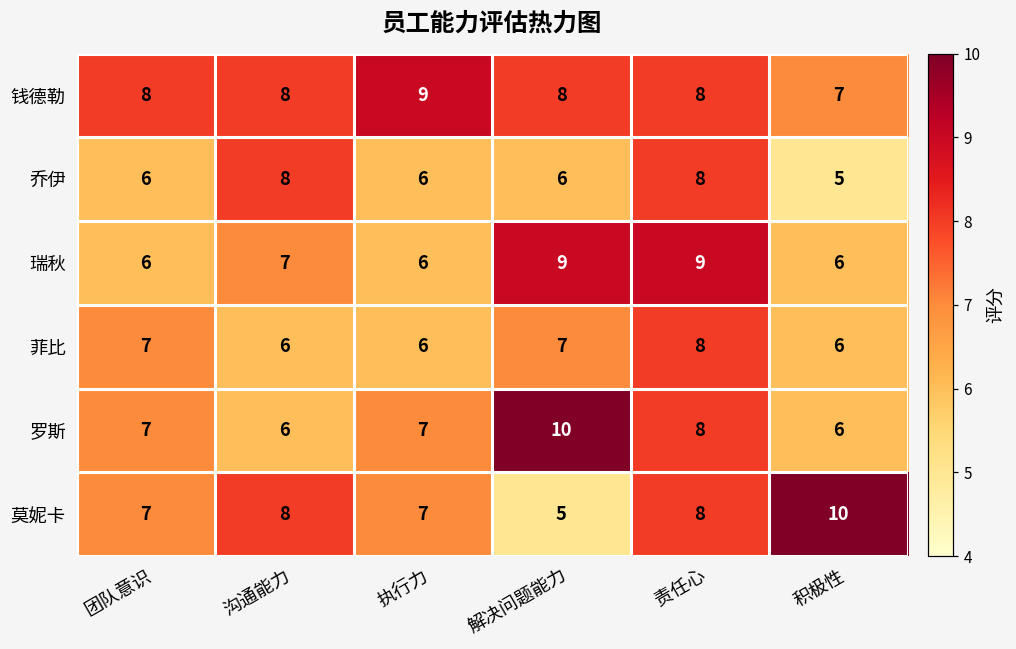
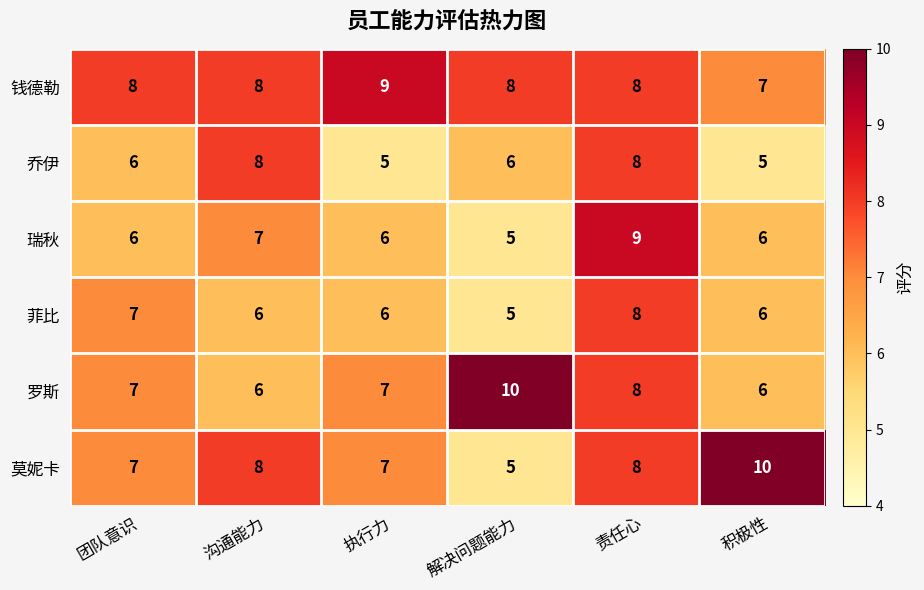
  {
    "钱德勒": {
      "团队意识": 8,
      "沟通能力": 8,
      "执行力": 9,
      "解决问题能力": 8,
      "责任心": 8,
      "积极性": 7
    },
    "乔伊": {
      "团队意识": 6,
      "沟通能力": 8,
-     "执行力": 6,
+     "执行力": 5,
      "解决问题能力": 6,
      "责任心": 8,
      "积极性": 5
    },
    "瑞秋": {
      "团队意识": 6,
      "沟通能力": 7,
      "执行力": 6,
-     "解决问题能力": 9,
+     "解决问题能力": 5,
      "责任心": 9,
      "积极性": 6
    },
    "菲比": {
      "团队意识": 7,
      "沟通能力": 6,
      "执行力": 6,
-     "解决问题能力": 7,
+     "解决问题能力": 5,
      "责任心": 8,
      "积极性": 6
    },
    "罗斯": {
      "团队意识": 7,
      "沟通能力": 6,
      "执行力": 7,
      "解决问题能力": 10,
      "责任心": 8,
      "积极性": 6
    },
    "莫妮卡": {
      "团队意识": 7,
      "沟通能力": 8,
      "执行力": 7,
      "解决问题能力": 5,
      "责任心": 8,
      "积极性": 10
    }
  }
